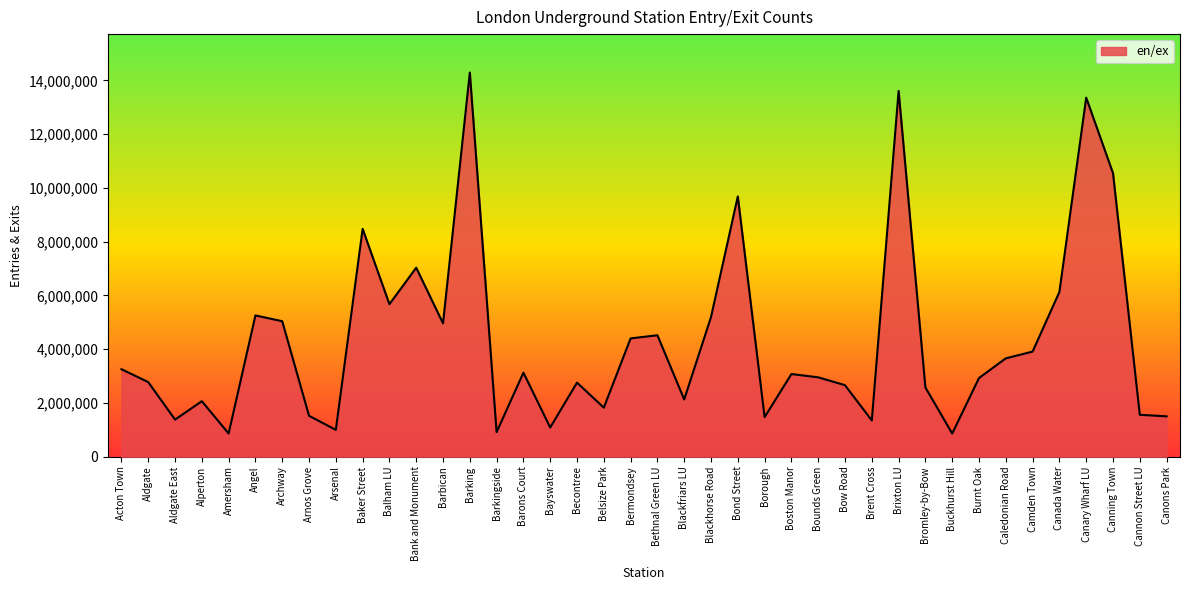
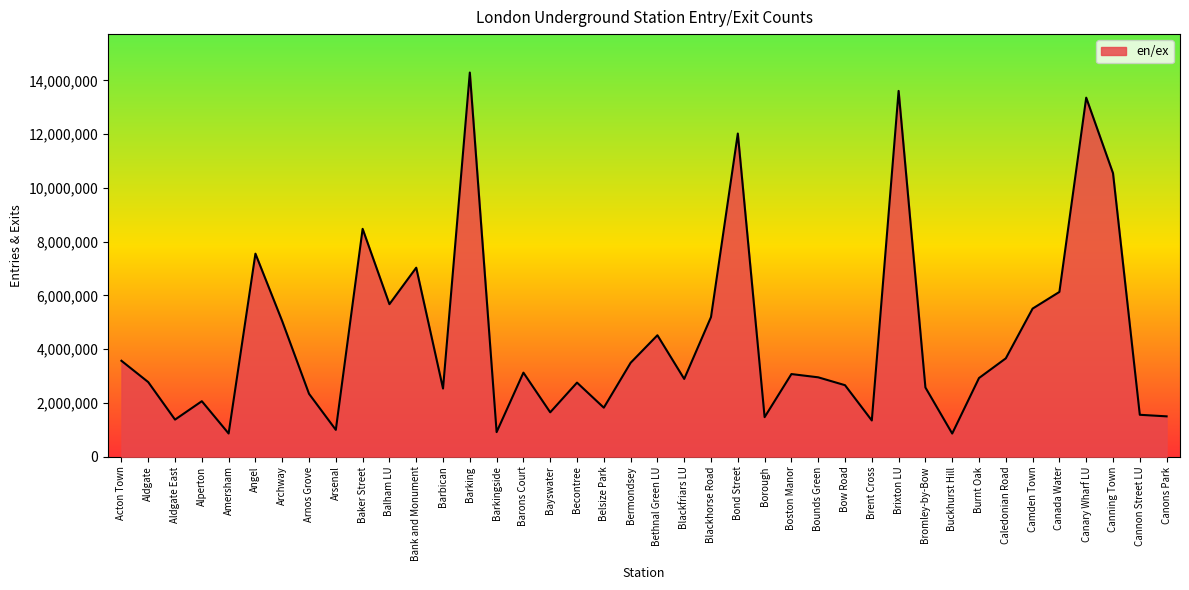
  {
-   "Acton Town": "3,300,000",
+   "Acton Town": "3,600,000",
    "Aldgate": "2,800,000",
    "Aldgate East": "1,400,000",
    "Alperton": "2,100,000",
    "Amersham": "900,000",
-   "Angel": "5,300,000",
+   "Angel": "7,600,000",
    "Archway": "5,000,000",
-   "Arnos Grove": "1,500,000",
+   "Arnos Grove": "2,300,000",
    "Arsenal": "1,000,000",
    "Baker Street": "8,500,000",
    "Balham LU": "5,700,000",
    "Bank and Monument": "7,000,000",
-   "Barbican": "5,000,000",
+   "Barbican": "2,500,000",
    "Barking": "14,300,000",
    "Barkingside": "900,000",
    "Barons Court": "3,100,000",
-   "Bayswater": "1,100,000",
+   "Bayswater": "1,700,000",
    "Becontree": "2,800,000",
    "Belsize Park": "1,800,000",
-   "Bermondsey": "4,400,000",
+   "Bermondsey": "3,500,000",
    "Bethnal Green LU": "4,500,000",
-   "Blackfriars LU": "2,100,000",
+   "Blackfriars LU": "2,900,000",
    "Blackhorse Road": "5,200,000",
-   "Bond Street": "9,700,000",
+   "Bond Street": "12,000,000",
    "Borough": "1,500,000",
    "Boston Manor": "3,100,000",
    "Bounds Green": "3,000,000",
    "Bow Road": "2,700,000",
    "Brent Cross": "1,300,000",
    "Brixton LU": "13,600,000",
    "Bromley-by-Bow": "2,600,000",
    "Buckhurst Hill": "900,000",
    "Burnt Oak": "2,900,000",
    "Caledonian Road": "3,700,000",
-   "Camden Town": "3,900,000",
+   "Camden Town": "5,500,000",
    "Canada Water": "6,100,000",
    "Canary Wharf LU": "13,400,000",
    "Canning Town": "10,500,000",
    "Cannon Street LU": "1,600,000",
    "Canons Park": "1,500,000"
  }
